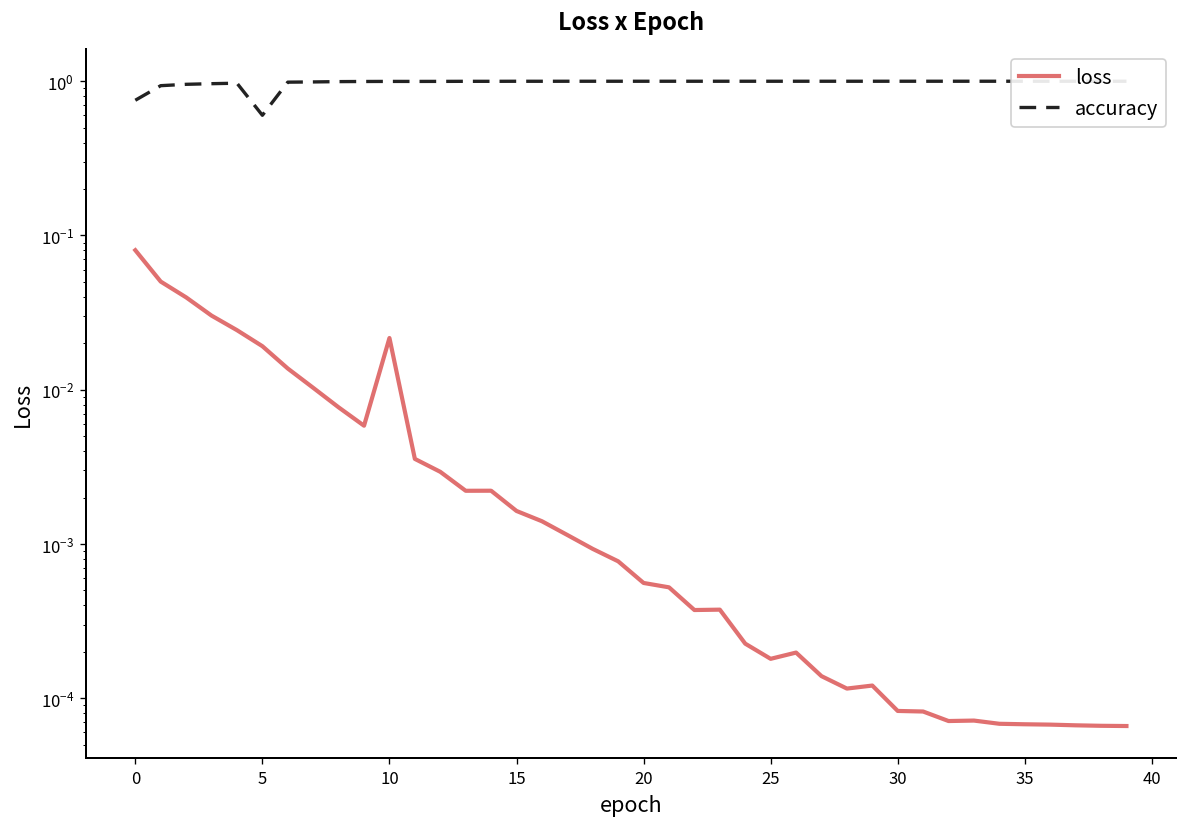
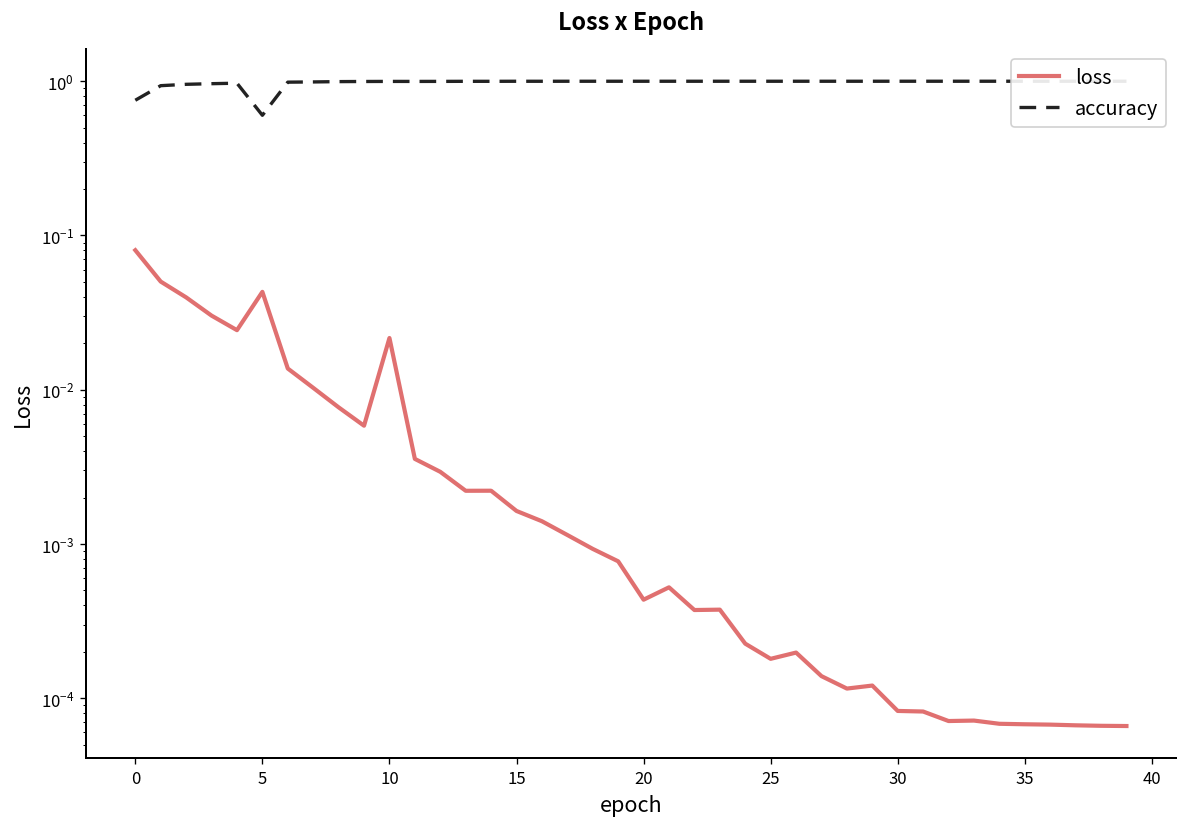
  {
    "loss": {
      "0": 0.08,
-     "5": 0.019,
+     "5": 0.043,
      "10": 0.022,
      "15": 0.0016,
-     "20": 0.0006,
+     "20": 0.00044,
      "25": 0.00018,
      "30": 0.00008,
      "35": 0.00007
    },
    "accuracy": {
      "0": 0.8,
      "5": 0.6,
      "10": 1.0,
      "15": 1.0,
      "20": 1.0,
      "25": 1.0,
      "30": 1.0
    }
  }
